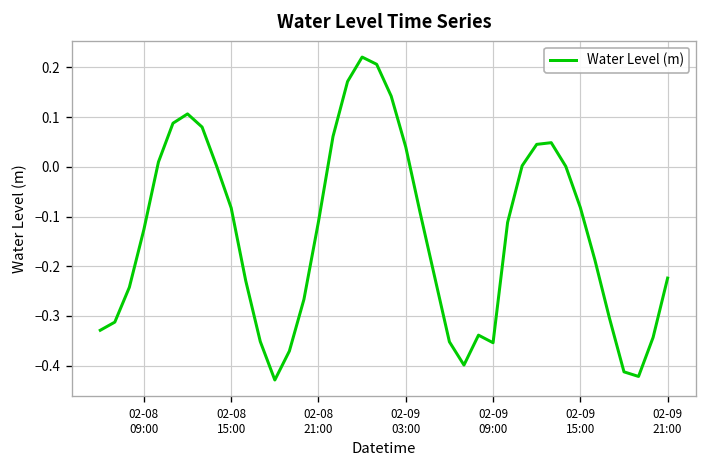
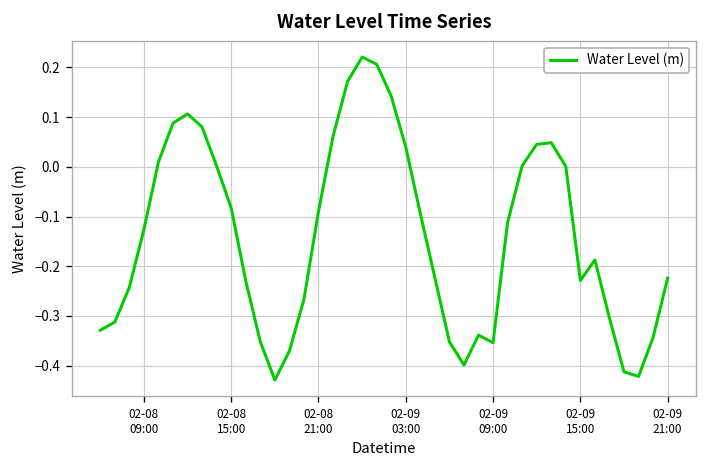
  {
    "02-08 09:00": -0.13,
    "02-08 15:00": -0.08,
-   "02-08 21:00": -0.11,
+   "02-08 21:00": -0.09,
    "02-09 03:00": 0.04,
    "02-09 09:00": -0.35,
-   "02-09 15:00": -0.08,
+   "02-09 15:00": -0.23,
    "02-09 21:00": -0.22
  }
